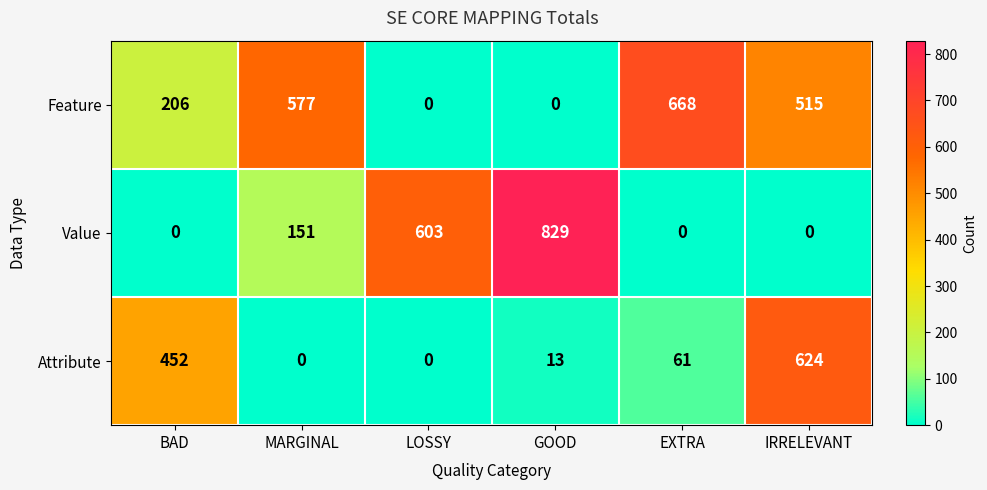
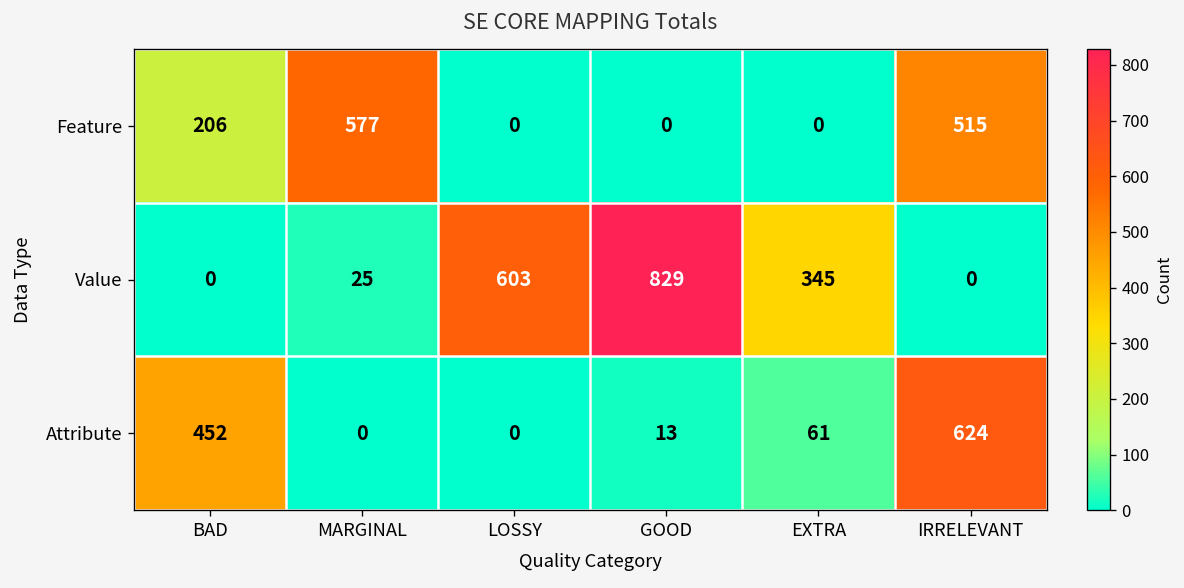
  {
    "Feature": {
      "BAD": 206,
      "MARGINAL": 577,
      "LOSSY": 0,
      "GOOD": 0,
-     "EXTRA": 668,
+     "EXTRA": 0,
      "IRRELEVANT": 515
    },
    "Value": {
      "BAD": 0,
-     "MARGINAL": 151,
+     "MARGINAL": 25,
      "LOSSY": 603,
      "GOOD": 829,
-     "EXTRA": 0,
+     "EXTRA": 345,
      "IRRELEVANT": 0
    },
    "Attribute": {
      "BAD": 452,
      "MARGINAL": 0,
      "LOSSY": 0,
      "GOOD": 13,
      "EXTRA": 61,
      "IRRELEVANT": 624
    }
  }
